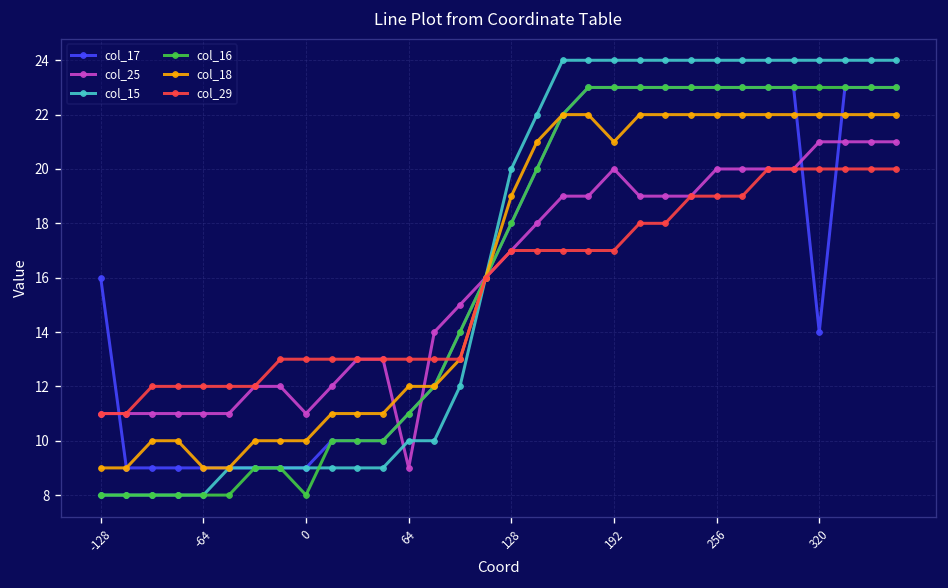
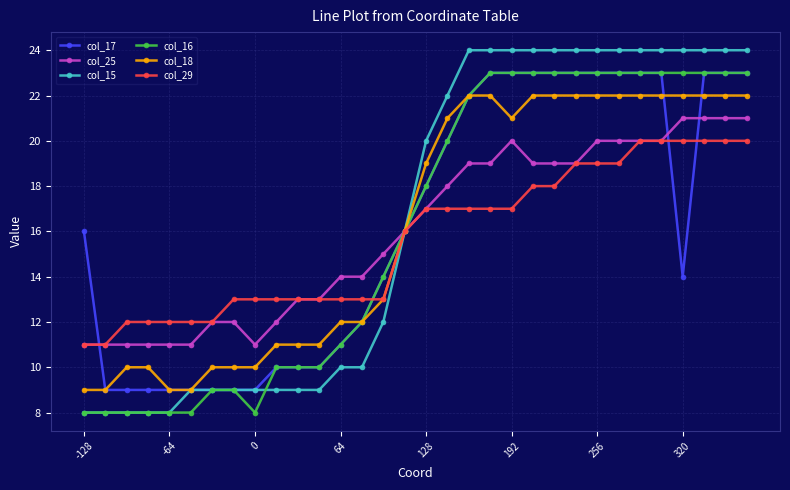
  {
    "col_17": {
      "-128": 16,
      "320": 14
    },
    "col_25": {
      "-64": 11,
      "0": 11,
-     "64": 9,
+     "64": 14,
      "192": 20,
      "256": 20,
      "320": 21
    },
    "col_15": {
      "64": 10,
      "128": 20,
      "192": 24,
      "256": 24,
      "320": 24
    },
    "col_16": {
      "0": 8,
      "320": 23
    },
    "col_18": {
      "-128": 9,
      "0": 10,
      "64": 12,
      "128": 19,
      "192": 21,
      "256": 22,
      "320": 22
    },
    "col_29": {
      "-64": 12,
      "0": 13,
      "64": 13,
      "192": 17,
      "256": 19,
      "320": 20
    }
  }
